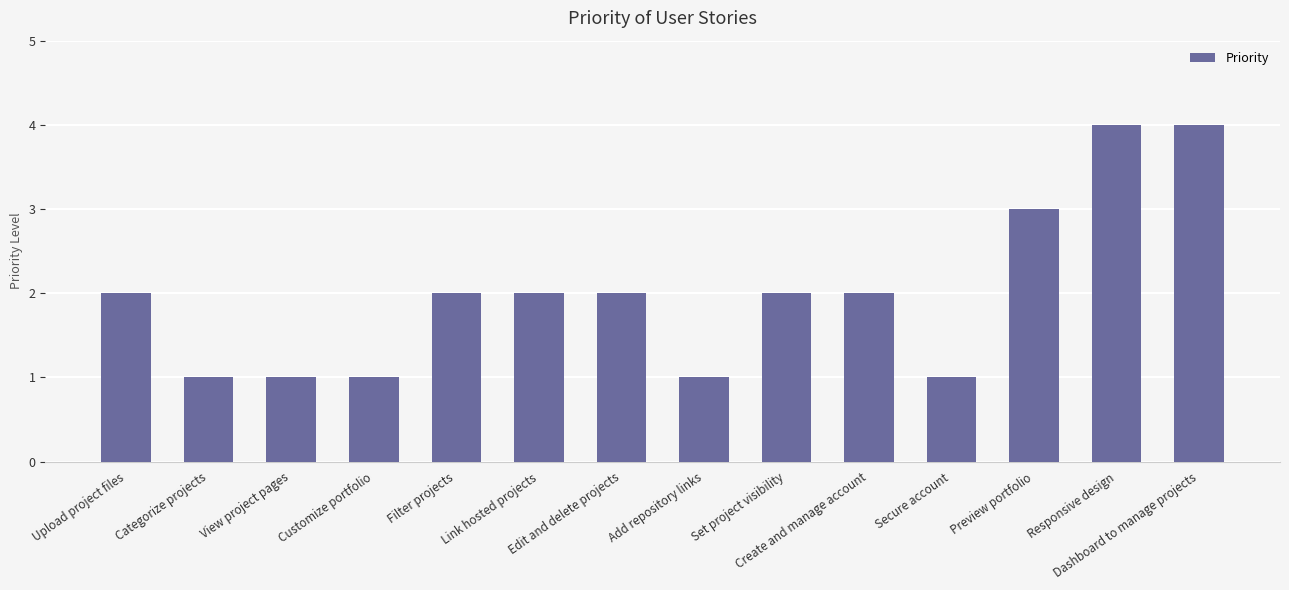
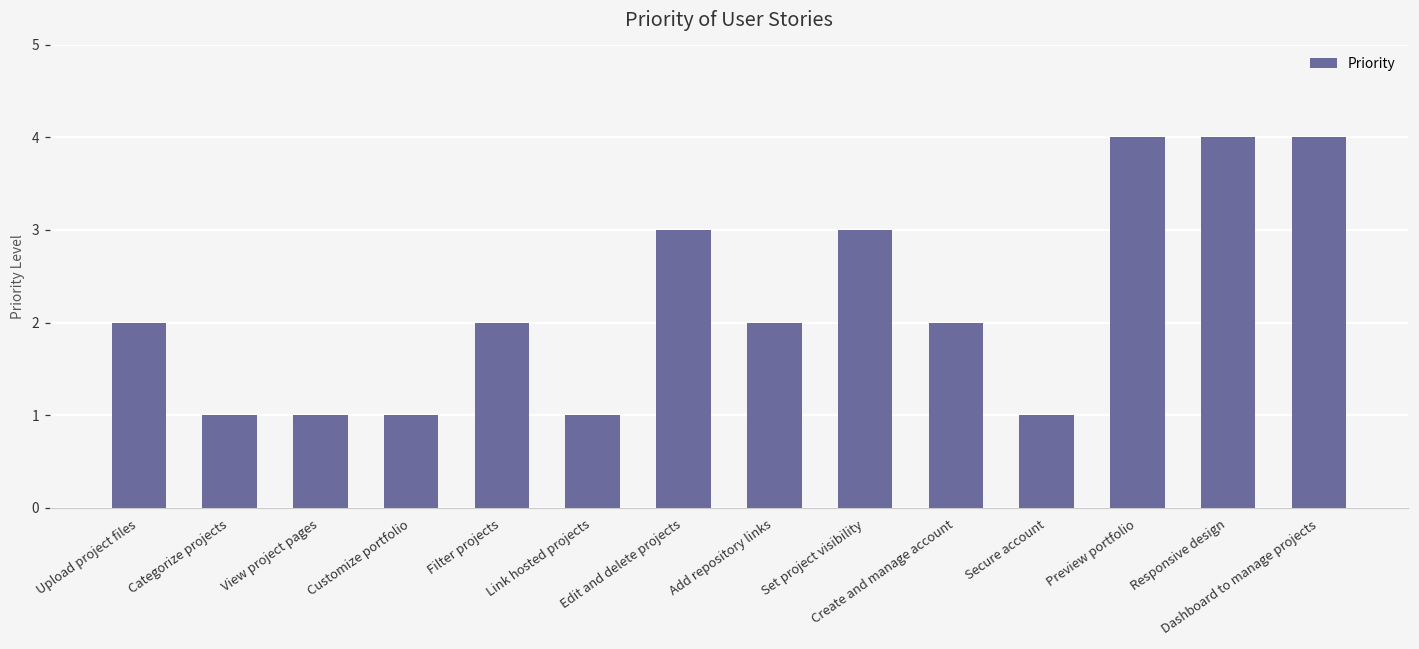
  {
    "Upload project files": 2,
    "Categorize projects": 1,
    "View project pages": 1,
    "Customize portfolio": 1,
    "Filter projects": 2,
-   "Link hosted projects": 2,
-   "Edit and delete projects": 2,
-   "Add repository links": 1,
-   "Set project visibility": 2,
+   "Link hosted projects": 1,
+   "Edit and delete projects": 3,
+   "Add repository links": 2,
+   "Set project visibility": 3,
    "Create and manage account": 2,
    "Secure account": 1,
-   "Preview portfolio": 3,
+   "Preview portfolio": 4,
    "Responsive design": 4,
    "Dashboard to manage projects": 4
  }
